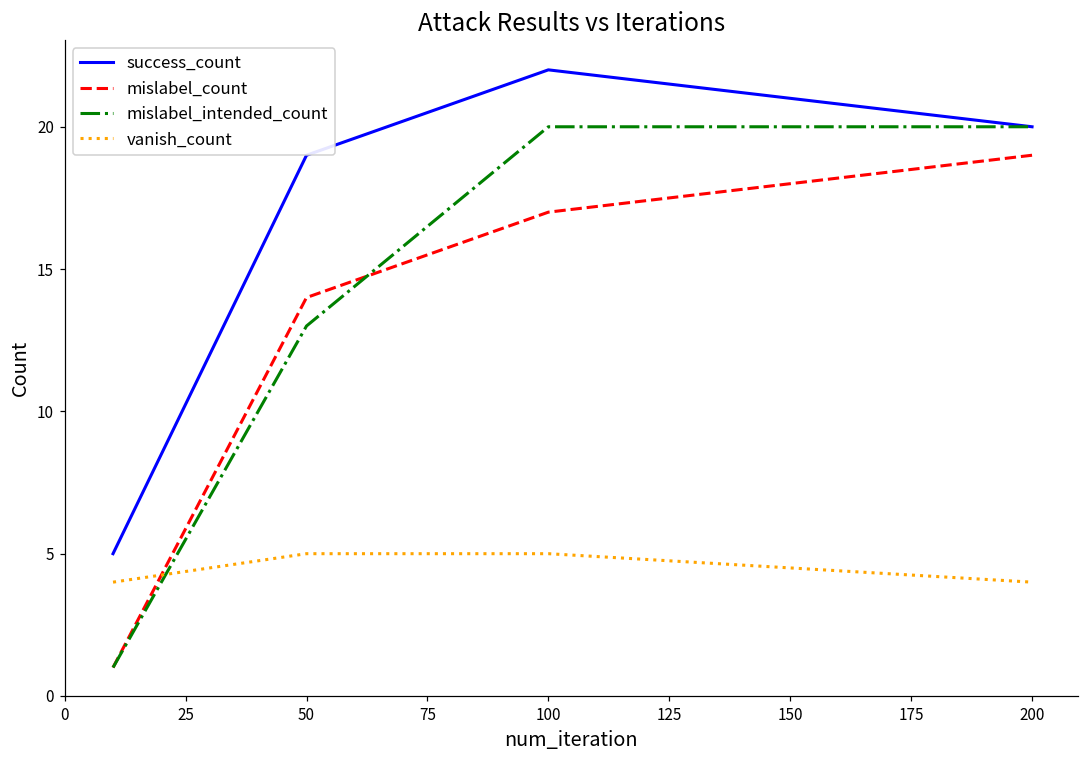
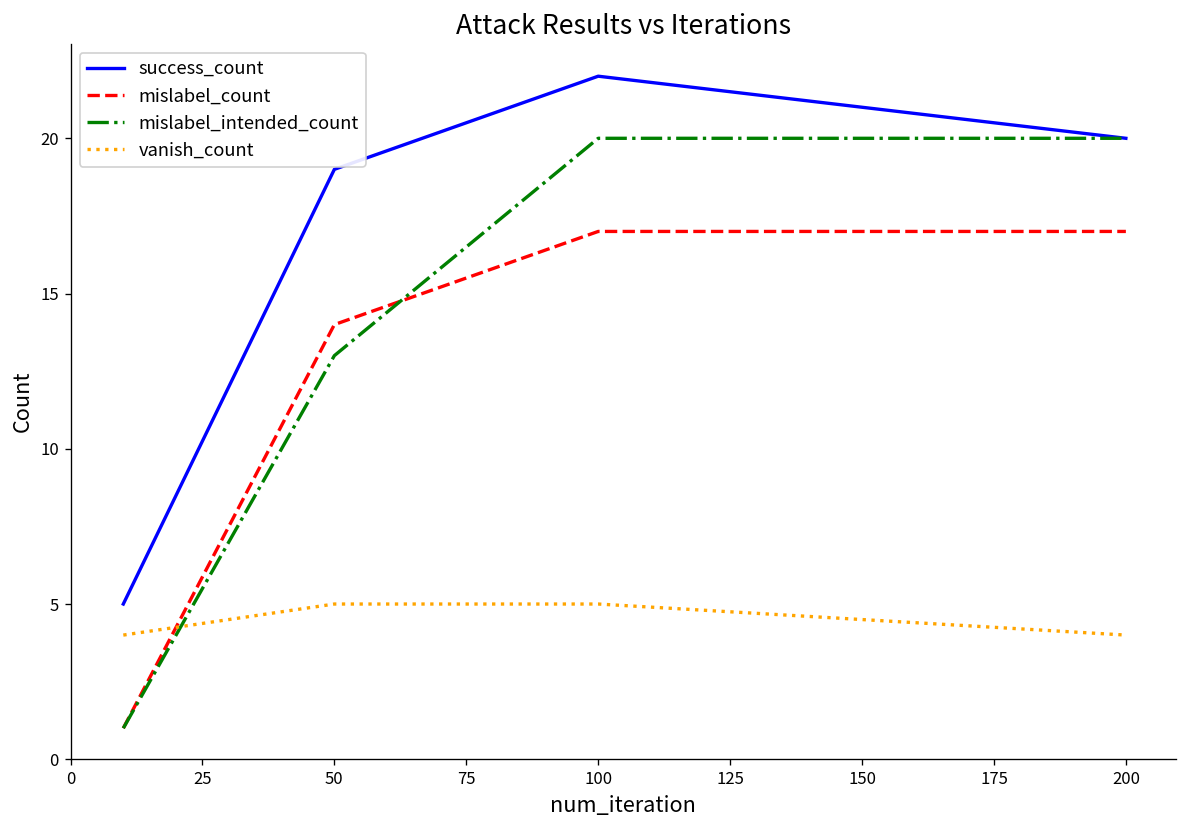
  {
    "success_count": {
      "100": 22
    },
    "mislabel_count": {
      "50": 14,
      "100": 17,
-     "200": 19
+     "200": 17
    },
    "mislabel_intended_count": {
      "50": 13,
      "100": 20
    },
    "vanish_count": {
      "50": 5,
      "100": 5,
      "200": 4
    }
  }
